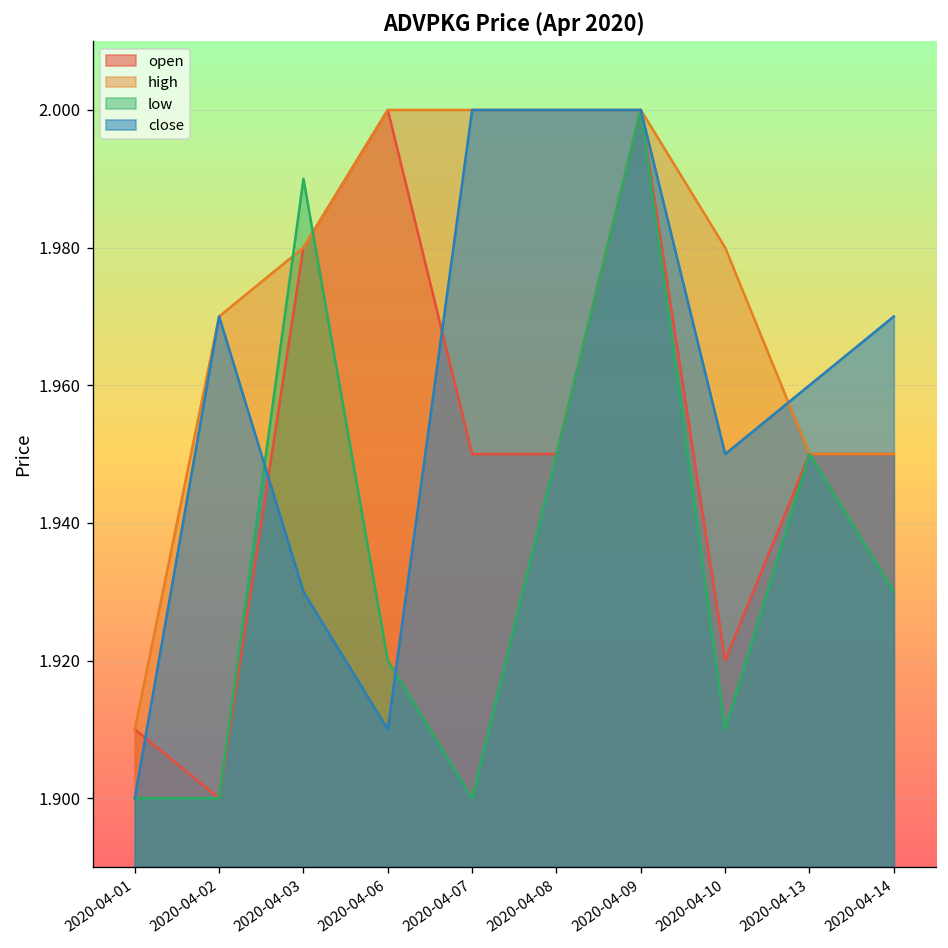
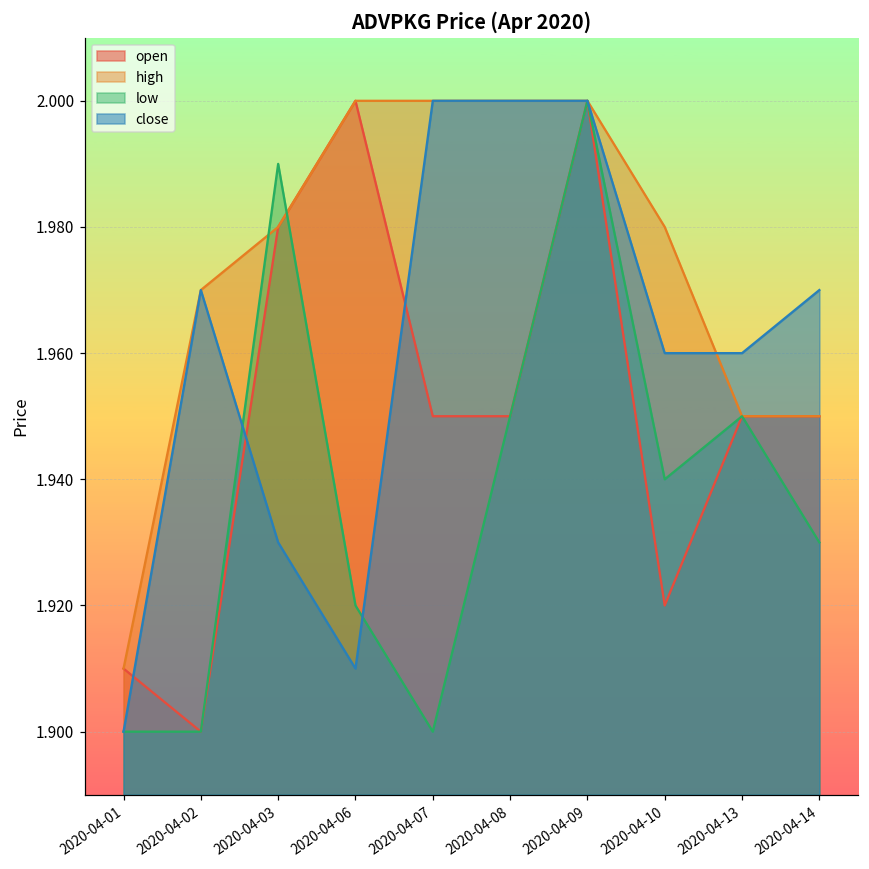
  {
    "low": {
      "2020-04-03": 1.99,
      "2020-04-06": 1.92,
      "2020-04-07": 1.90,
-     "2020-04-10": 1.91,
+     "2020-04-10": 1.94,
      "2020-04-14": 1.93
    },
    "close": {
      "2020-04-03": 1.93,
      "2020-04-06": 1.91,
-     "2020-04-10": 1.95,
+     "2020-04-10": 1.96,
      "2020-04-13": 1.96,
      "2020-04-14": 1.97
    }
  }
